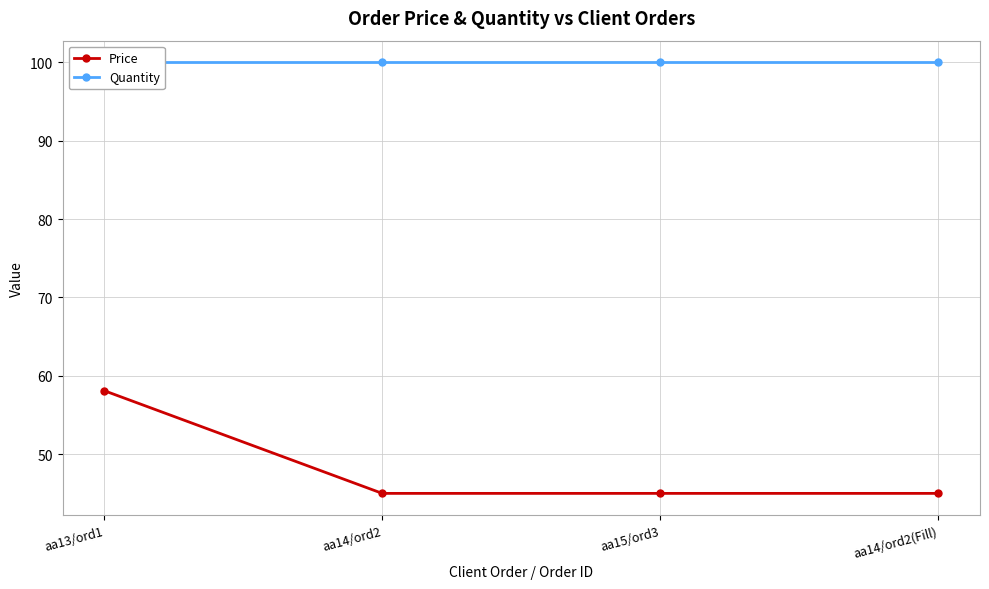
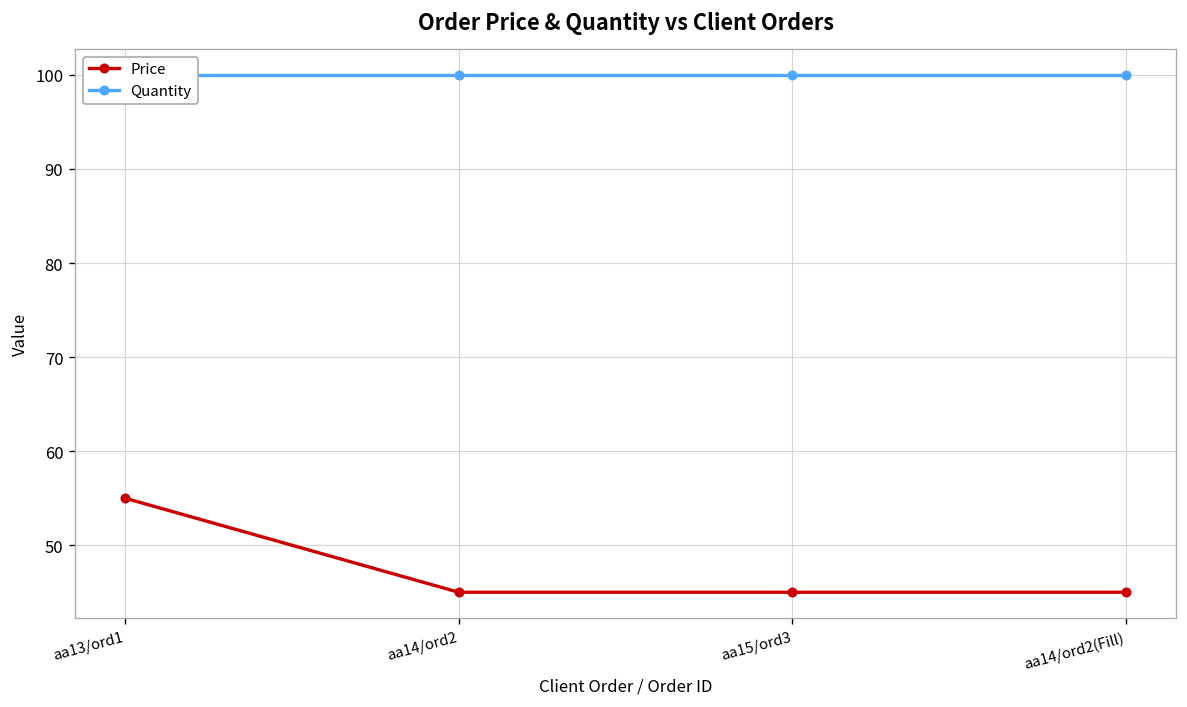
  {
    "Price": {
-     "aa13/ord1": 58,
+     "aa13/ord1": 55,
      "aa14/ord2": 45,
      "aa15/ord3": 45,
      "aa14/ord2(Fill)": 45
    },
    "Quantity": {
      "aa14/ord2": 100,
      "aa15/ord3": 100,
      "aa14/ord2(Fill)": 100
    }
  }
